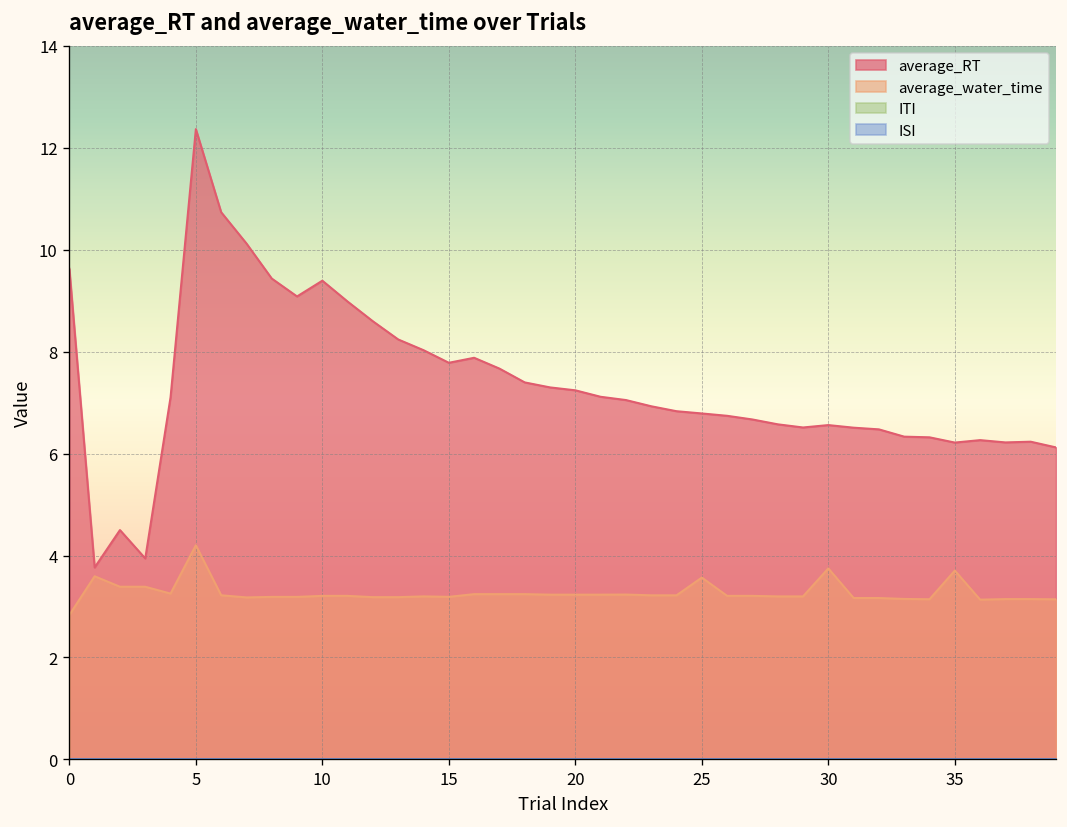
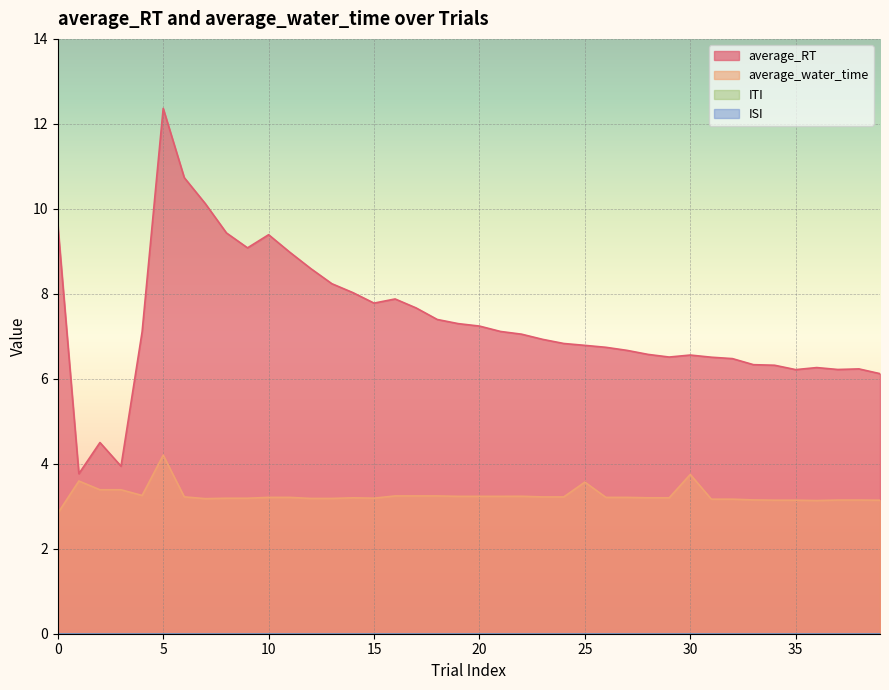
  {
    "average_RT": {
      "0": 9.6,
      "5": 12.4,
      "10": 9.4,
      "15": 7.8,
      "20": 7.2,
      "25": 6.8,
      "30": 6.6,
      "35": 6.2
    },
    "average_water_time": {
      "0": 2.8,
      "5": 4.2,
      "10": 3.2,
      "15": 3.2,
      "20": 3.2,
      "25": 3.6,
      "30": 3.7,
-     "35": 3.7
+     "35": 3.1
    },
    "ISI": {
      "0": 0.0,
      "5": 0.0,
      "10": 0.0,
      "15": 0.0,
      "20": 0.0,
      "25": 0.0,
      "30": 0.0,
      "35": 0.0
    }
  }
